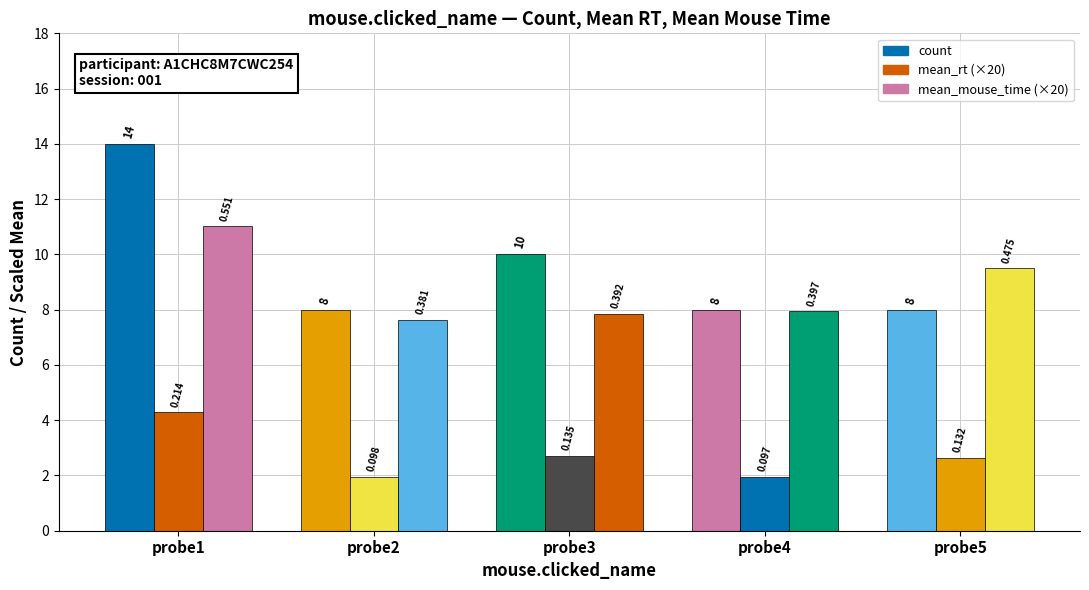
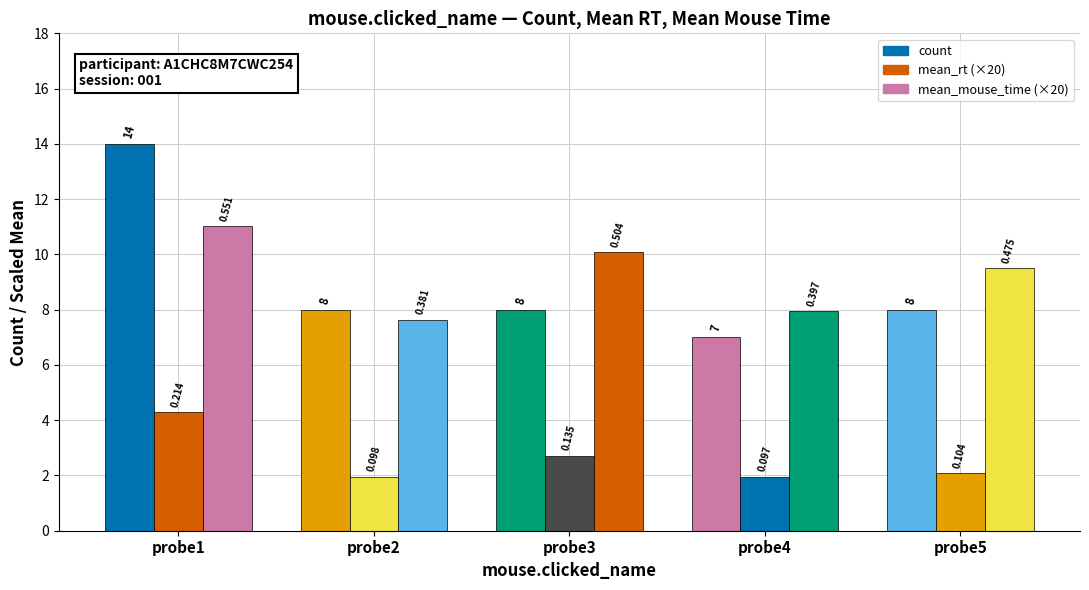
  {
    "count": {
      "probe1": 14,
      "probe2": 8,
-     "probe3": 10,
-     "probe4": 8,
+     "probe3": 8,
+     "probe4": 7,
      "probe5": 8
    },
    "mean_rt (×20)": {
-     "probe5": 0.132
+     "probe5": 0.104
    },
    "mean_mouse_time (×20)": {
-     "probe3": 0.392
+     "probe3": 0.504
    }
  }
